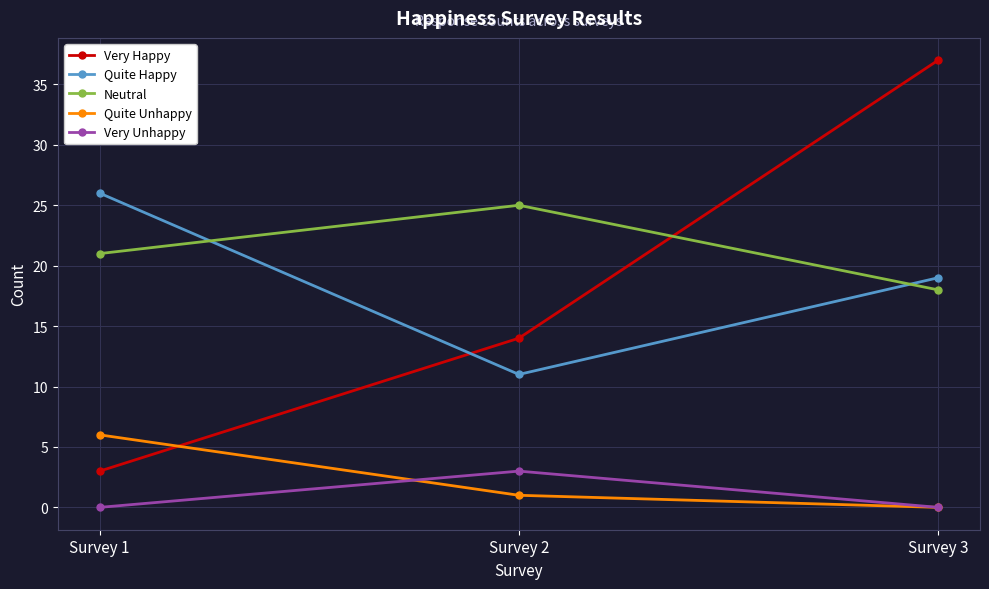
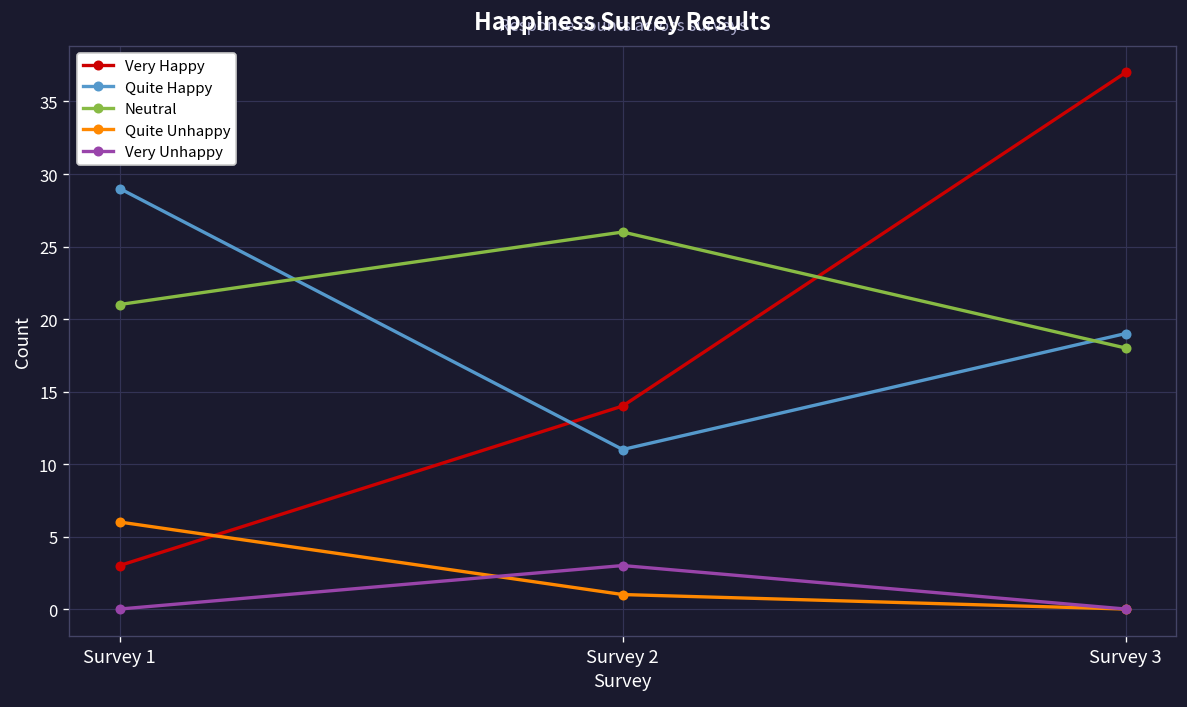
  {
    "Very Happy": {
      "Survey 1": 3,
      "Survey 2": 14,
      "Survey 3": 37
    },
    "Quite Happy": {
-     "Survey 1": 26,
+     "Survey 1": 29,
      "Survey 2": 11,
      "Survey 3": 19
    },
    "Neutral": {
      "Survey 1": 21,
-     "Survey 2": 25,
+     "Survey 2": 26,
      "Survey 3": 18
    },
    "Quite Unhappy": {
      "Survey 1": 6,
      "Survey 2": 1
    },
    "Very Unhappy": {
      "Survey 1": 0,
      "Survey 2": 3
    }
  }
